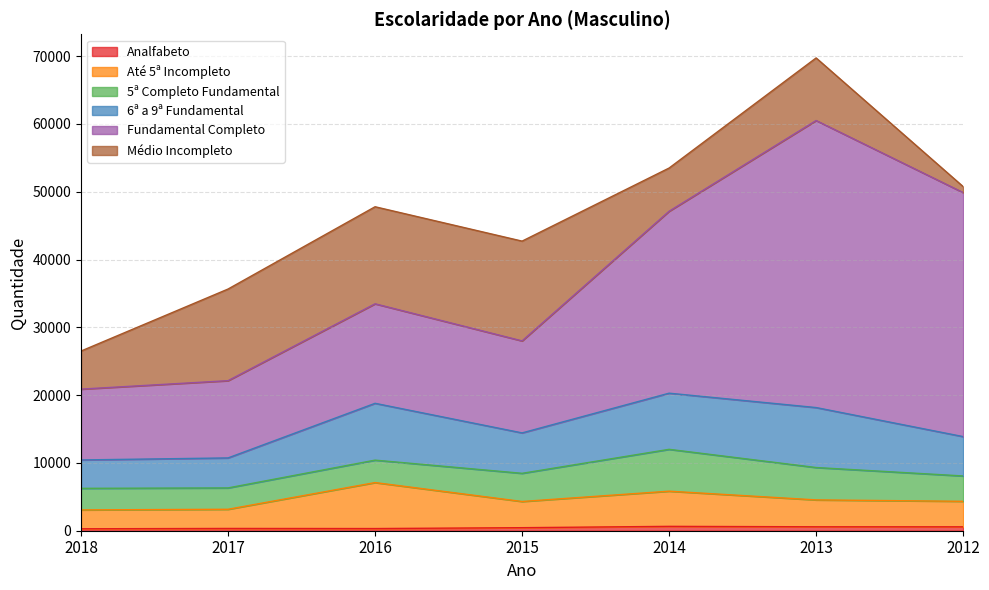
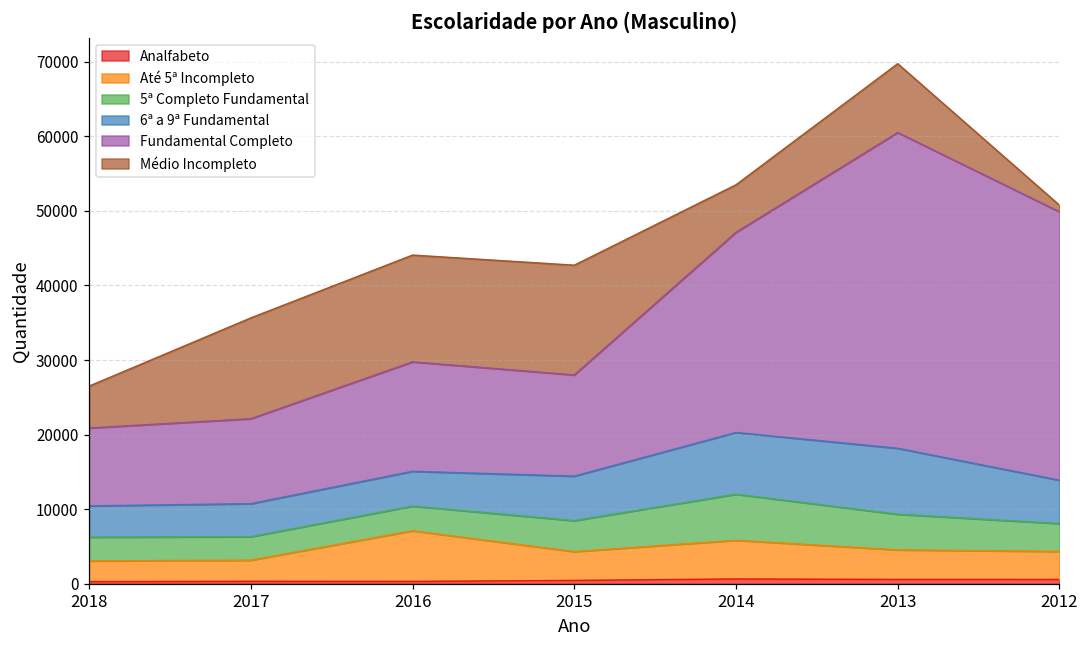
  {
    "Analfabeto": {
      "2018": 0,
      "2017": 0,
      "2016": 0,
      "2015": 0,
      "2014": 1000,
      "2013": 1000,
      "2012": 1000
    },
    "Até 5ª Incompleto": {
      "2018": 3000,
      "2017": 3000,
      "2016": 7000,
      "2015": 4000,
      "2014": 5000,
      "2013": 4000,
      "2012": 4000
    },
    "5ª Completo Fundamental": {
      "2018": 3000,
      "2017": 3000,
      "2016": 3000,
      "2015": 4000,
      "2014": 6000,
      "2013": 5000,
      "2012": 4000
    },
    "6ª a 9ª Fundamental": {
      "2018": 4000,
      "2017": 4000,
-     "2016": 8000,
+     "2016": 5000,
      "2015": 6000,
      "2014": 8000,
      "2013": 9000,
      "2012": 6000
    },
    "Fundamental Completo": {
      "2018": 10000,
      "2017": 11000,
      "2016": 15000,
      "2015": 14000,
      "2014": 27000,
      "2013": 42000,
      "2012": 36000
    },
    "Médio Incompleto": {
      "2018": 6000,
      "2017": 14000,
      "2016": 14000,
      "2015": 15000,
      "2014": 6000,
      "2013": 9000,
      "2012": 1000
    }
  }
